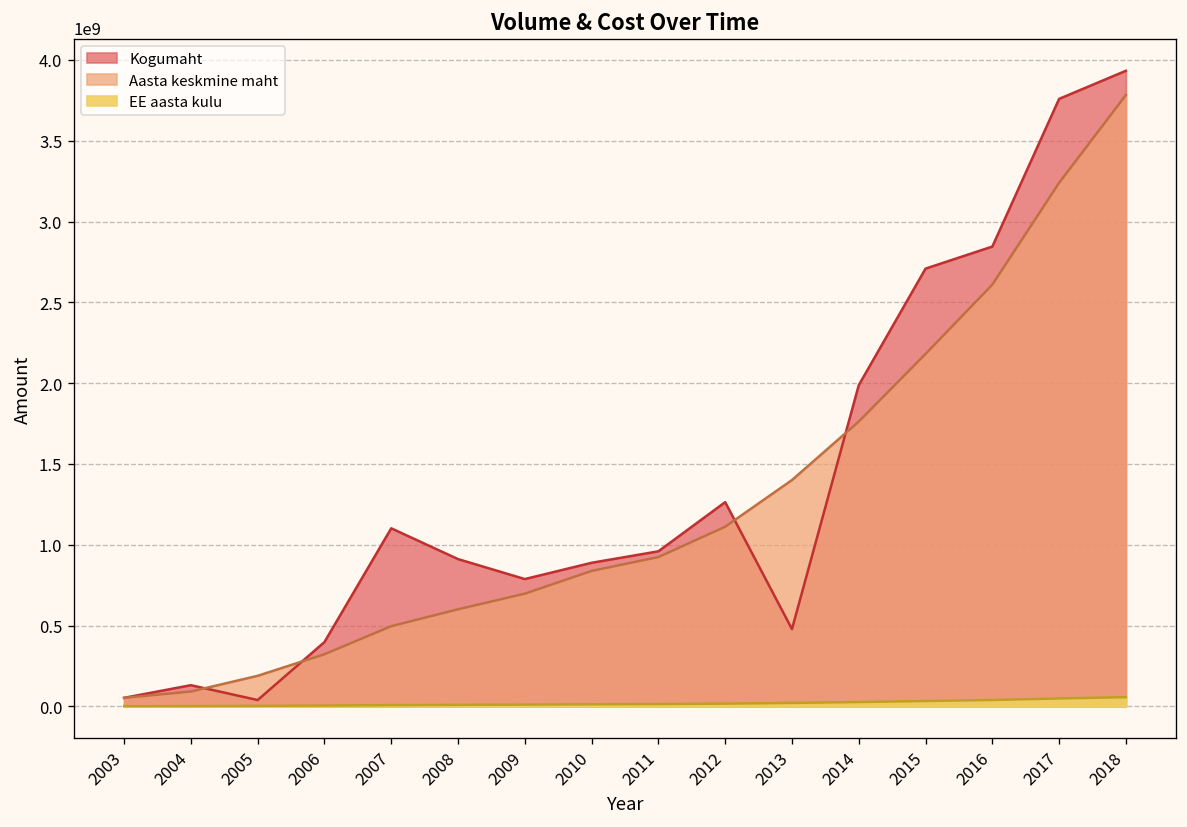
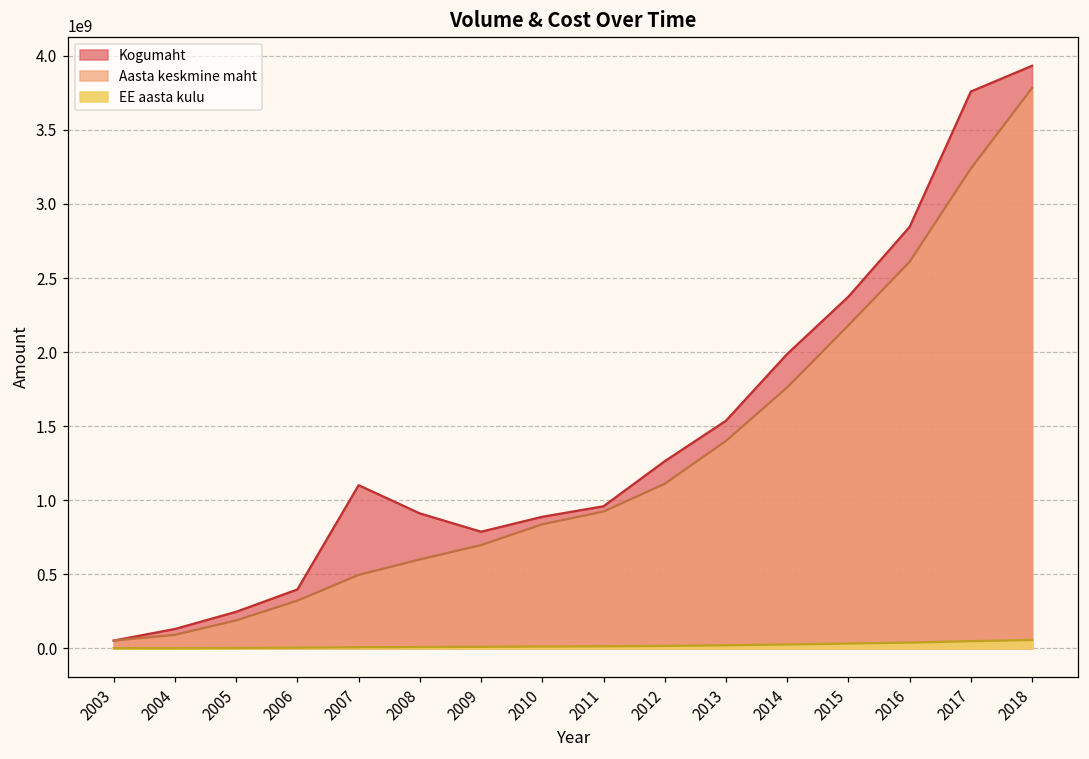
  {
    "Kogumaht": {
      "2004": 130000000,
-     "2005": 40000000,
+     "2005": 250000000,
      "2006": 400000000,
      "2007": 1100000000,
      "2008": 910000000,
      "2009": 790000000,
      "2010": 890000000,
      "2011": 960000000,
      "2012": 1260000000,
-     "2013": 480000000,
+     "2013": 1540000000,
      "2014": 1990000000,
-     "2015": 2710000000,
+     "2015": 2370000000,
      "2016": 2850000000,
      "2017": 3760000000,
      "2018": 3930000000
    }
  }
